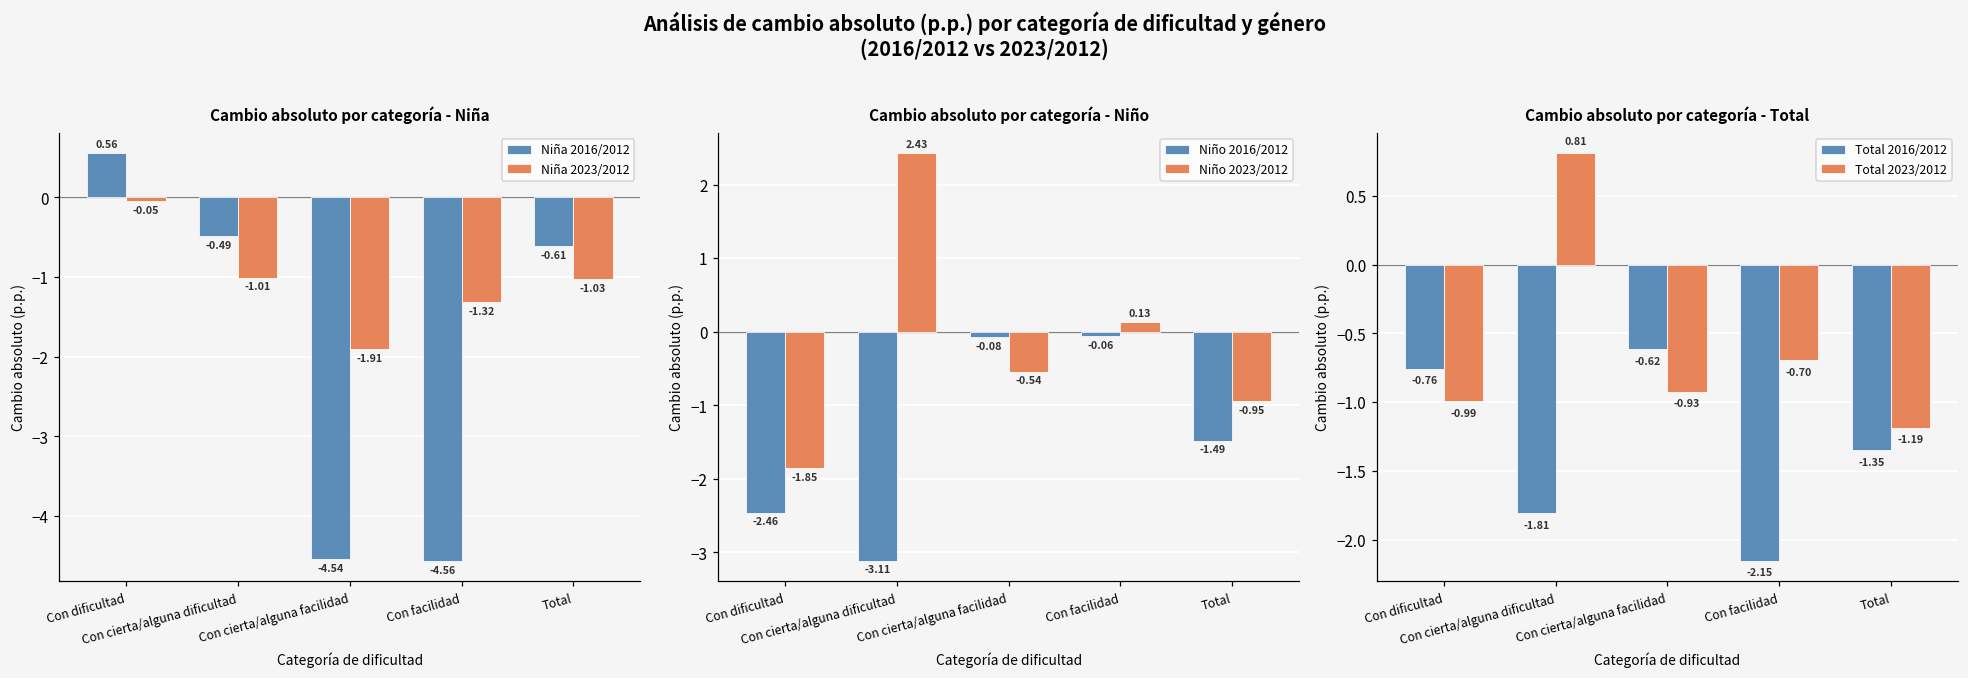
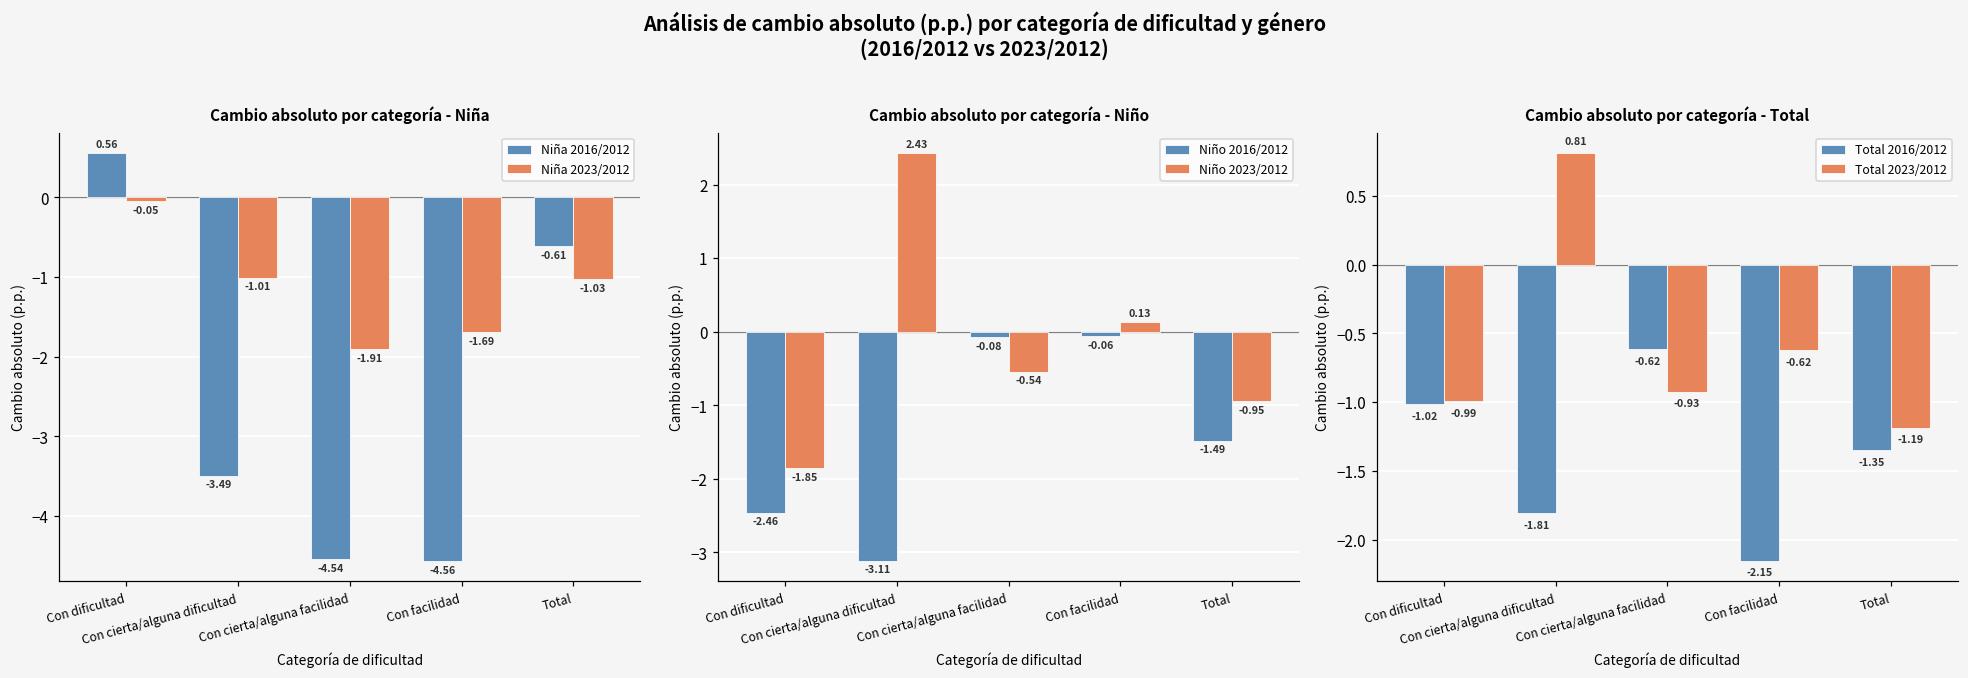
  {
    "Cambio absoluto por categoría - Niña": {
      "Niña 2016/2012": {
        "Con dificultad": 0.56,
-       "Con cierta/alguna dificultad": -0.49,
+       "Con cierta/alguna dificultad": -3.49,
        "Con cierta/alguna facilidad": -4.54,
        "Con facilidad": -4.56,
        "Total": -0.61
      },
      "Niña 2023/2012": {
        "Con dificultad": -0.05,
        "Con cierta/alguna dificultad": -1.01,
        "Con cierta/alguna facilidad": -1.91,
-       "Con facilidad": -1.32,
+       "Con facilidad": -1.69,
        "Total": -1.03
      }
    },
    "Cambio absoluto por categoría - Niño": {
      "Niño 2016/2012": {
        "Con dificultad": -2.46,
        "Con cierta/alguna dificultad": -3.11,
        "Con cierta/alguna facilidad": -0.08,
        "Con facilidad": -0.06,
        "Total": -1.49
      },
      "Niño 2023/2012": {
        "Con dificultad": -1.85,
        "Con cierta/alguna dificultad": 2.43,
        "Con cierta/alguna facilidad": -0.54,
        "Con facilidad": 0.13,
        "Total": -0.95
      }
    },
    "Cambio absoluto por categoría - Total": {
      "Total 2016/2012": {
-       "Con dificultad": -0.76,
+       "Con dificultad": -1.02,
        "Con cierta/alguna dificultad": -1.81,
        "Con cierta/alguna facilidad": -0.62,
        "Con facilidad": -2.15,
        "Total": -1.35
      },
      "Total 2023/2012": {
        "Con dificultad": -0.99,
        "Con cierta/alguna dificultad": 0.81,
        "Con cierta/alguna facilidad": -0.93,
-       "Con facilidad": -0.70,
+       "Con facilidad": -0.62,
        "Total": -1.19
      }
    }
  }
